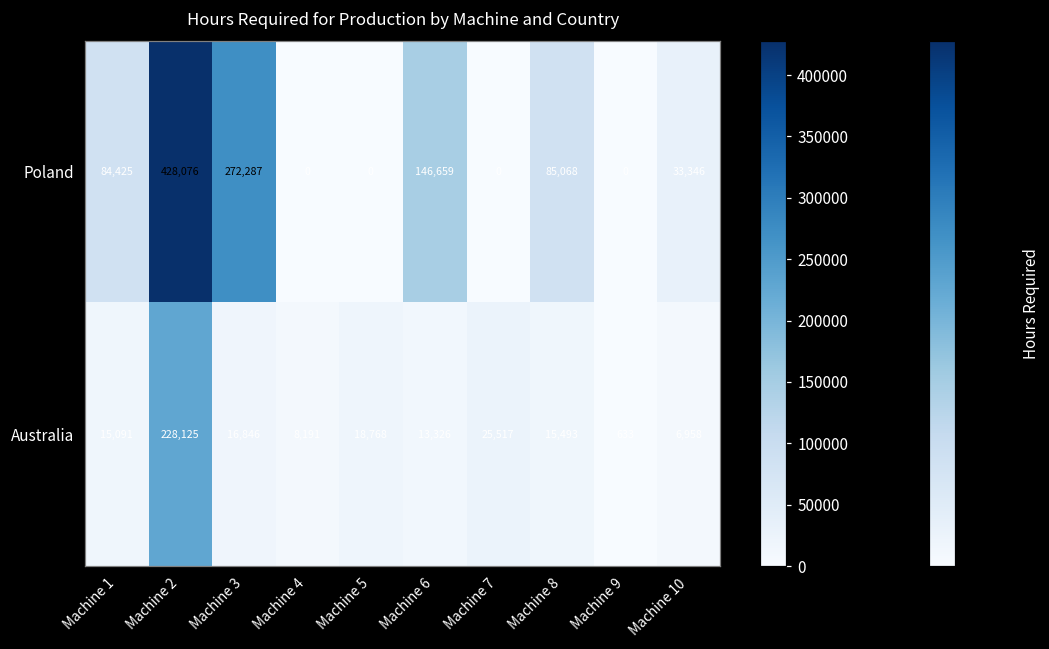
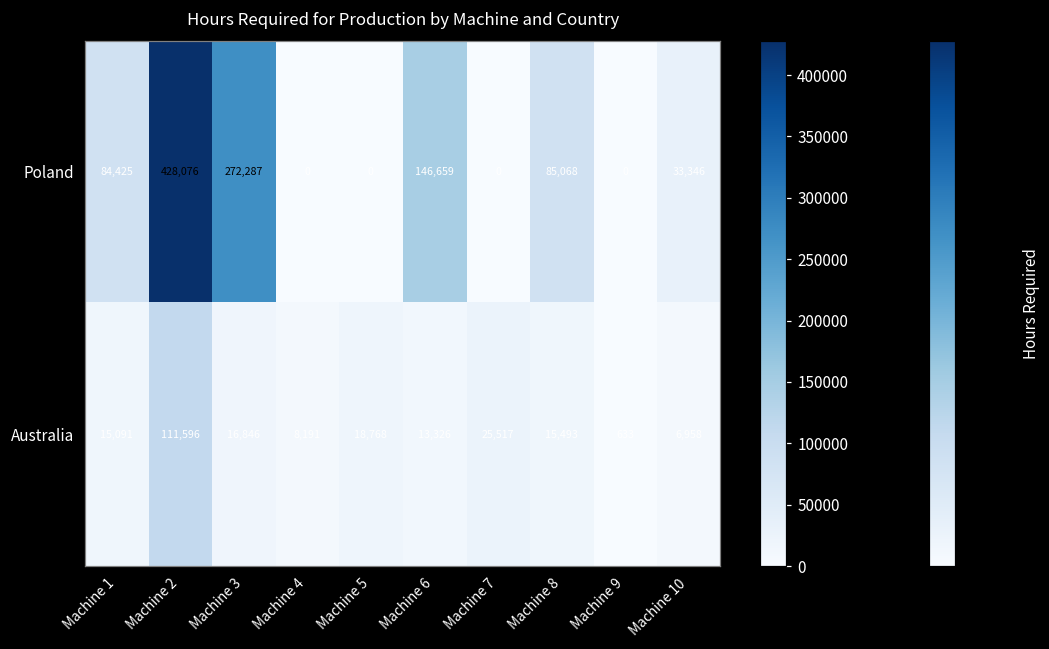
  {
    "Poland": {
      "Machine 2": "428,076",
      "Machine 3": "272,287",
      "Machine 6": "146,659"
    },
    "Australia": {
-     "Machine 2": "228,125"
+     "Machine 2": "111,596"
    }
  }
